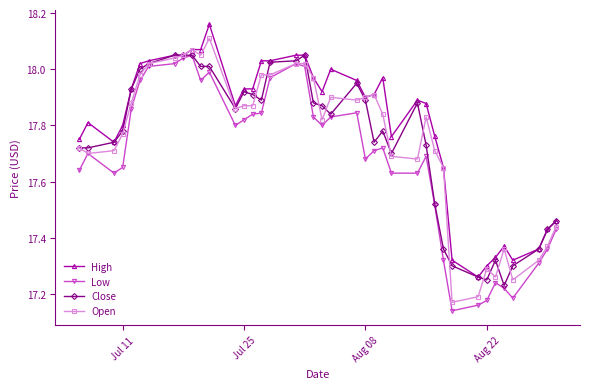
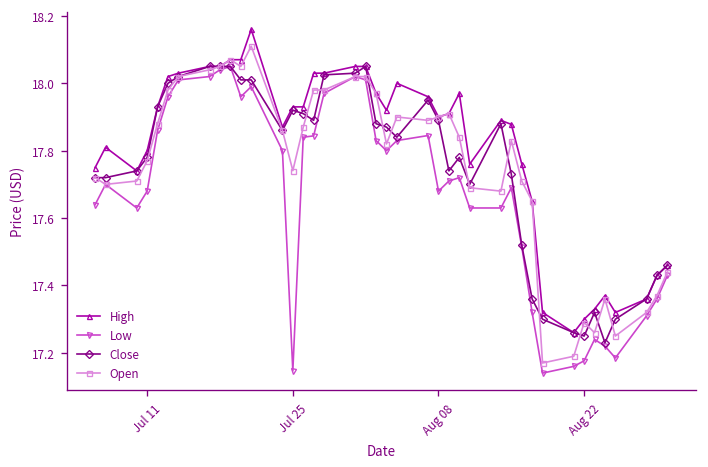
  {
    "Low": {
-     "Jul 11": 17.65,
-     "Jul 25": 17.82,
+     "Jul 11": 17.68,
+     "Jul 25": 17.15,
      "Aug 08": 17.68,
      "Aug 22": 17.18
    },
    "Open": {
      "Jul 11": 17.77,
-     "Jul 25": 17.87,
+     "Jul 25": 17.74,
      "Aug 22": 17.29
    }
  }
